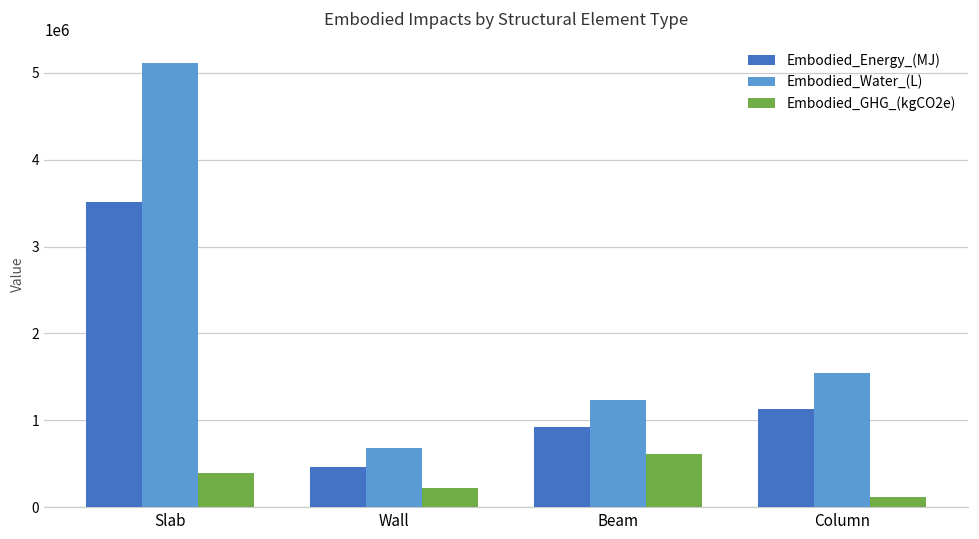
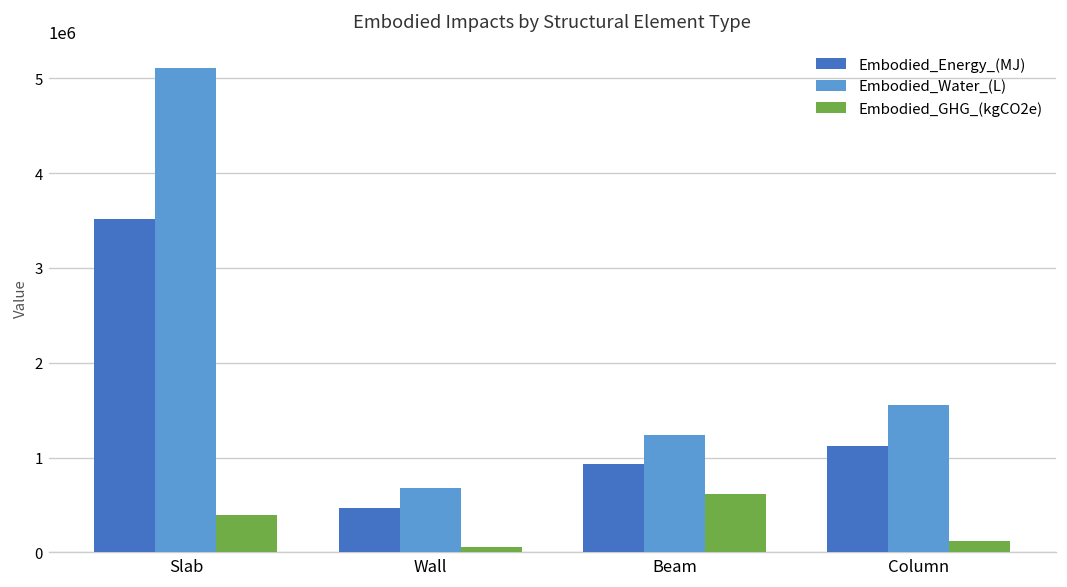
  {
    "Embodied_GHG_(kgCO2e)": {
      "Slab": 400000,
-     "Wall": 200000,
+     "Wall": 100000,
      "Beam": 600000,
      "Column": 100000
    }
  }
